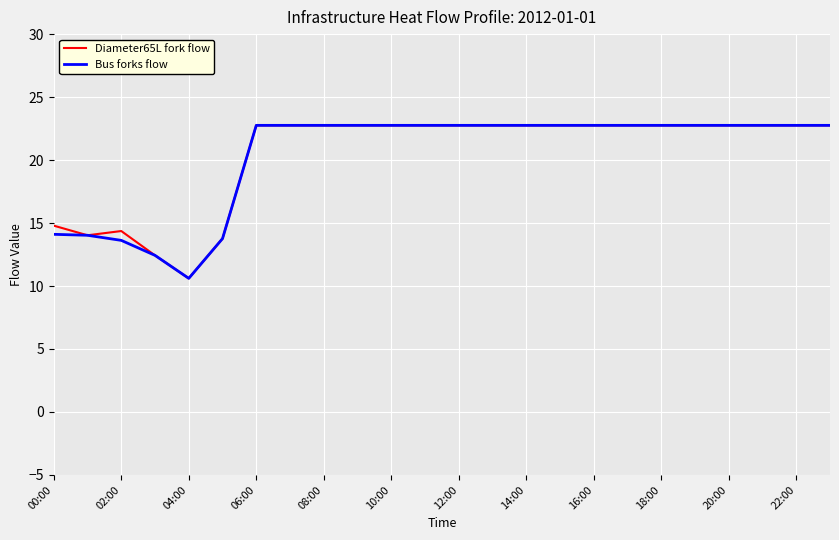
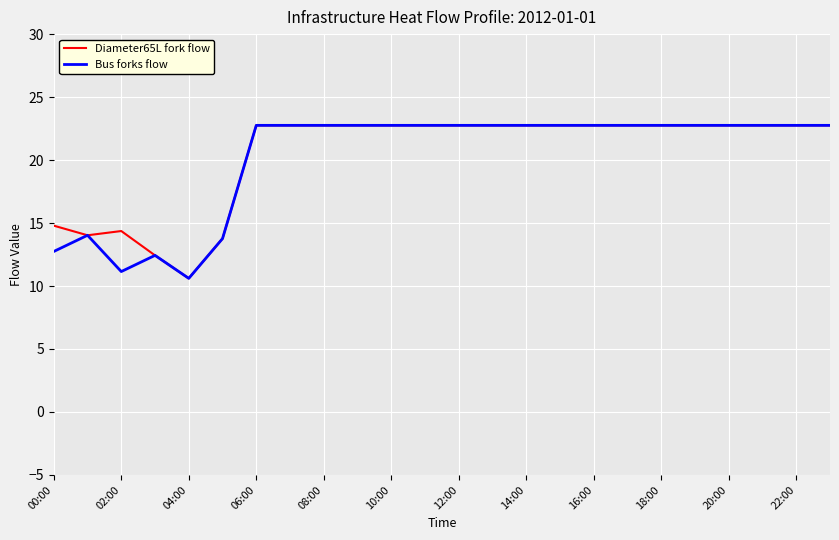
  {
    "Diameter65L fork flow": {
      "00:00": 14.8,
      "02:00": 14.4
    },
    "Bus forks flow": {
-     "00:00": 14.1,
-     "02:00": 13.6
+     "00:00": 12.7,
+     "02:00": 11.1
    }
  }
